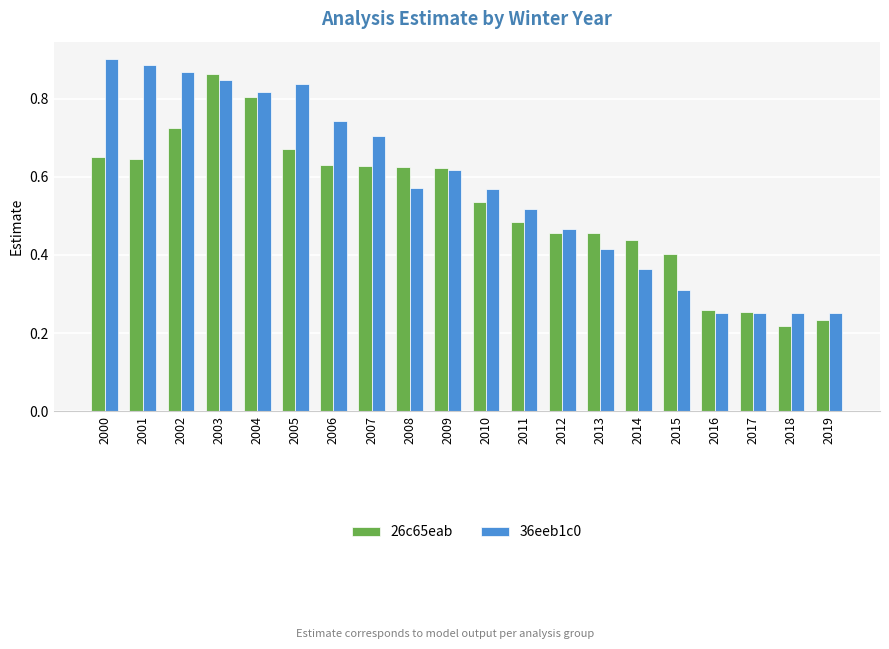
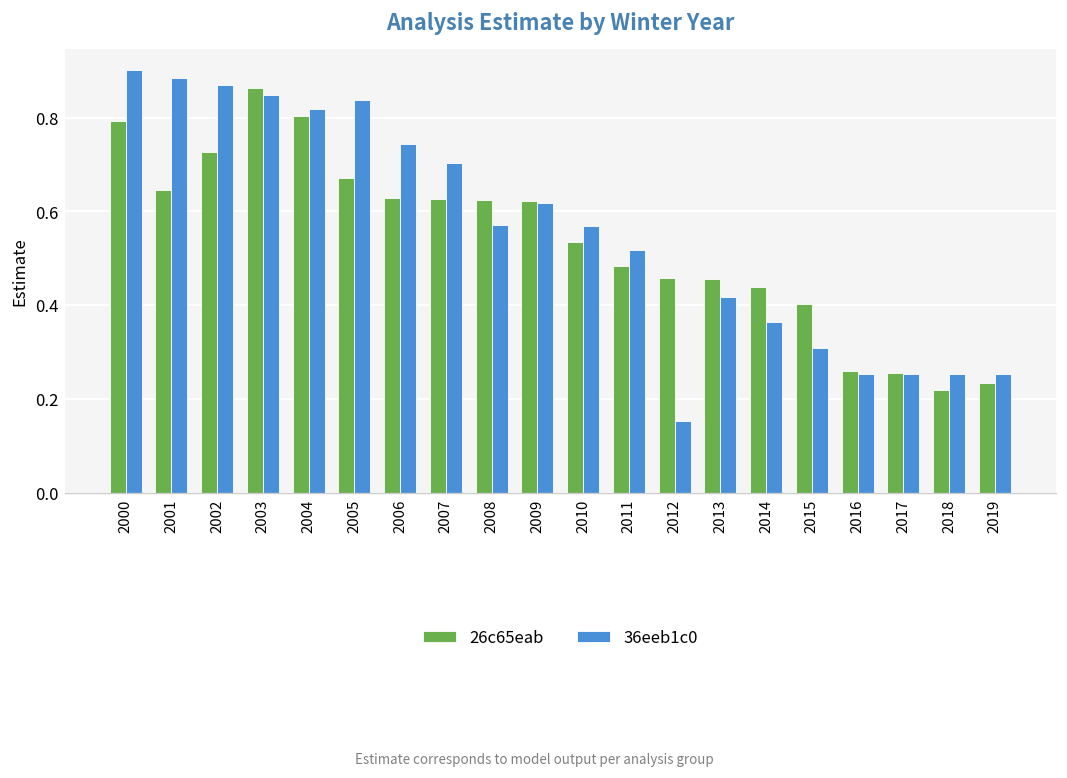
  {
    "26c65eab": {
-     "2000": 0.65,
+     "2000": 0.79,
      "2001": 0.65,
      "2002": 0.73,
      "2003": 0.86,
      "2004": 0.80,
      "2005": 0.67,
      "2006": 0.63,
      "2007": 0.63,
      "2008": 0.62,
      "2009": 0.62,
      "2010": 0.54,
      "2011": 0.48,
      "2012": 0.46,
      "2013": 0.46,
      "2014": 0.44,
      "2015": 0.40,
      "2016": 0.26,
      "2017": 0.25,
      "2018": 0.22,
      "2019": 0.23
    },
    "36eeb1c0": {
      "2000": 0.90,
      "2001": 0.88,
      "2002": 0.87,
      "2003": 0.85,
      "2004": 0.82,
      "2005": 0.84,
      "2006": 0.74,
      "2007": 0.70,
      "2008": 0.57,
      "2009": 0.62,
      "2010": 0.57,
      "2011": 0.52,
-     "2012": 0.47,
+     "2012": 0.15,
      "2013": 0.42,
      "2014": 0.36,
      "2015": 0.31,
      "2016": 0.25,
      "2017": 0.25,
      "2018": 0.25,
      "2019": 0.25
    }
  }
